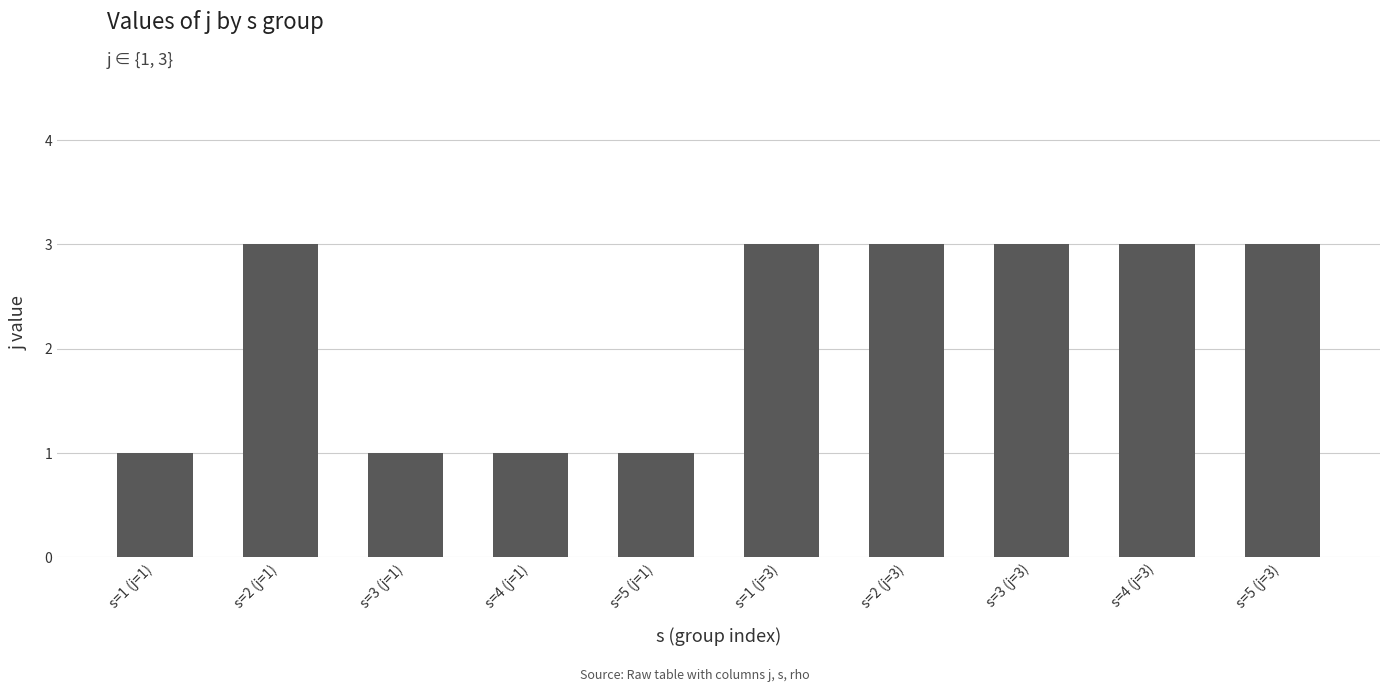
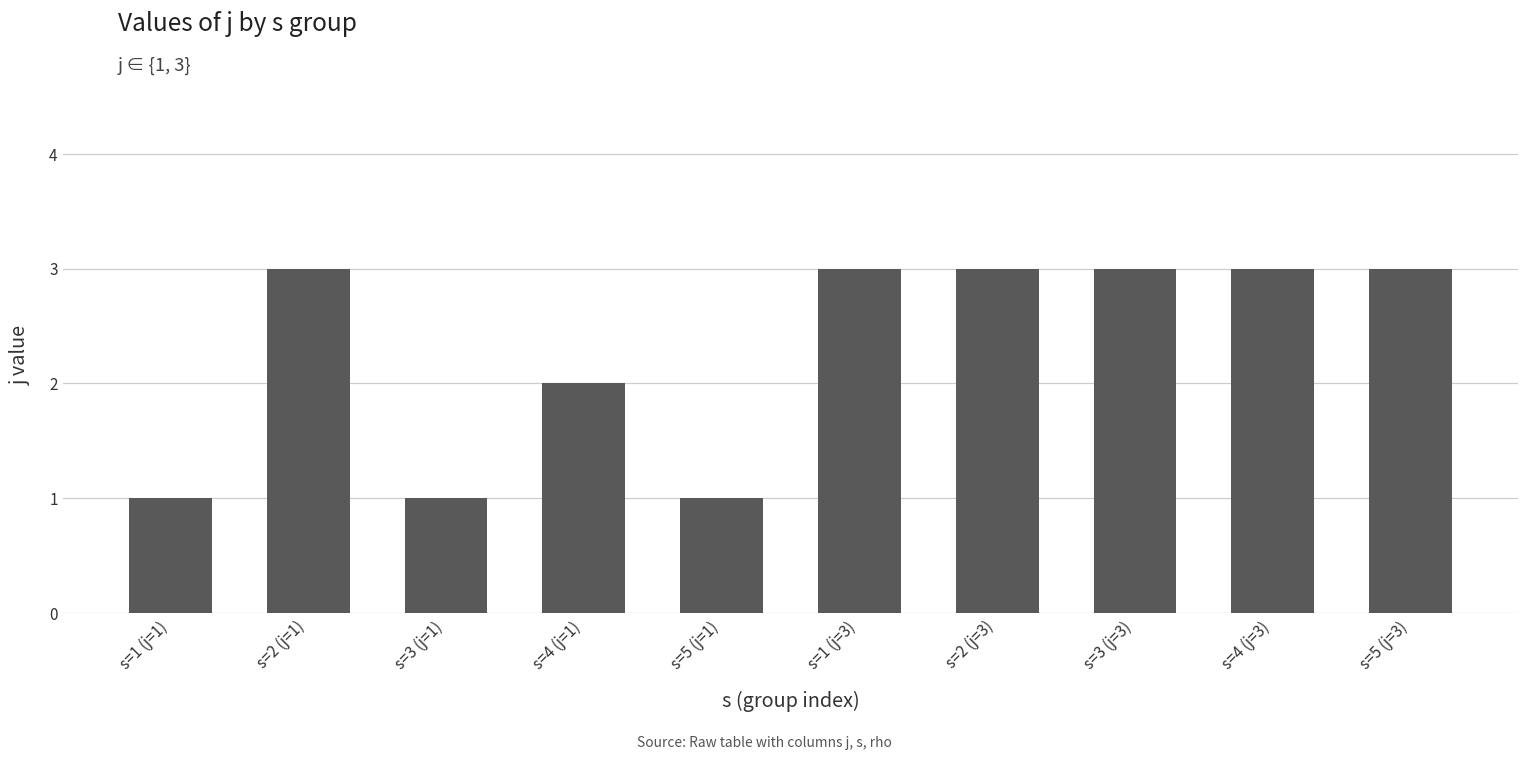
  {
    "s=1 (j=1)": 1,
    "s=2 (j=1)": 3,
    "s=3 (j=1)": 1,
-   "s=4 (j=1)": 1,
+   "s=4 (j=1)": 2,
    "s=5 (j=1)": 1,
    "s=1 (j=3)": 3,
    "s=2 (j=3)": 3,
    "s=3 (j=3)": 3,
    "s=4 (j=3)": 3,
    "s=5 (j=3)": 3
  }
